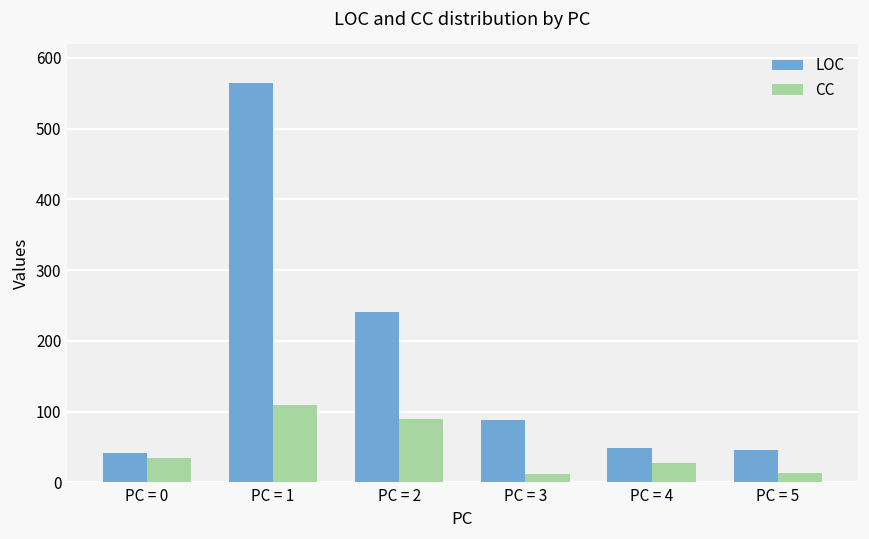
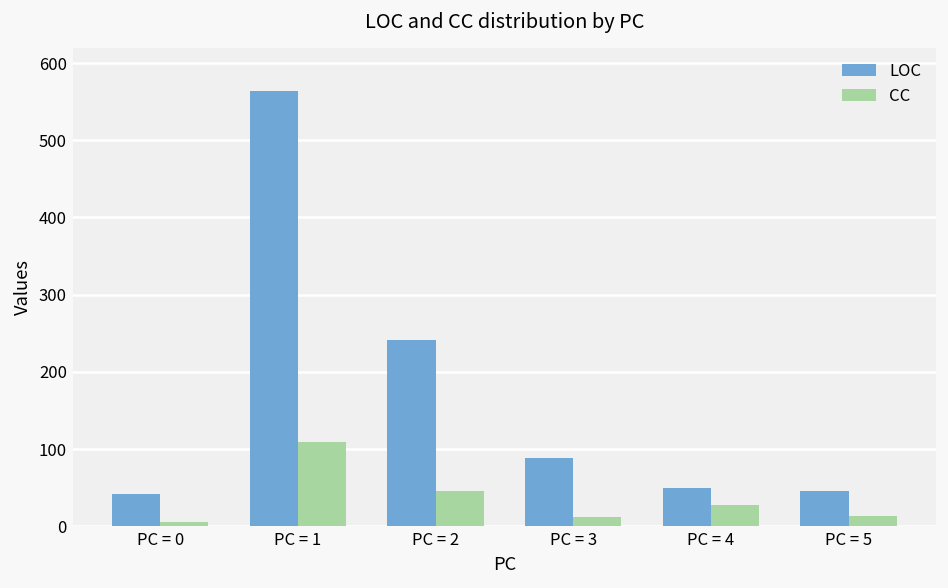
  {
    "LOC": {
      "PC = 0": 40,
      "PC = 1": 560,
      "PC = 2": 240,
      "PC = 3": 90,
      "PC = 4": 50,
      "PC = 5": 50
    },
    "CC": {
-     "PC = 0": 30,
+     "PC = 0": 10,
      "PC = 1": 110,
-     "PC = 2": 90,
+     "PC = 2": 50,
      "PC = 3": 10,
      "PC = 4": 30,
      "PC = 5": 10
    }
  }
